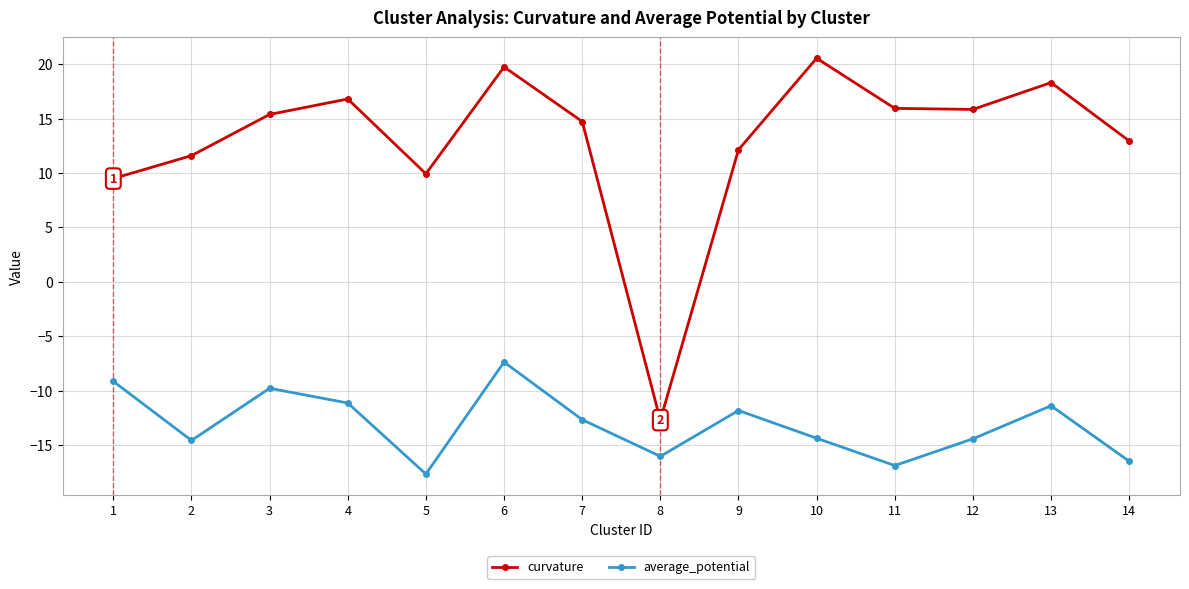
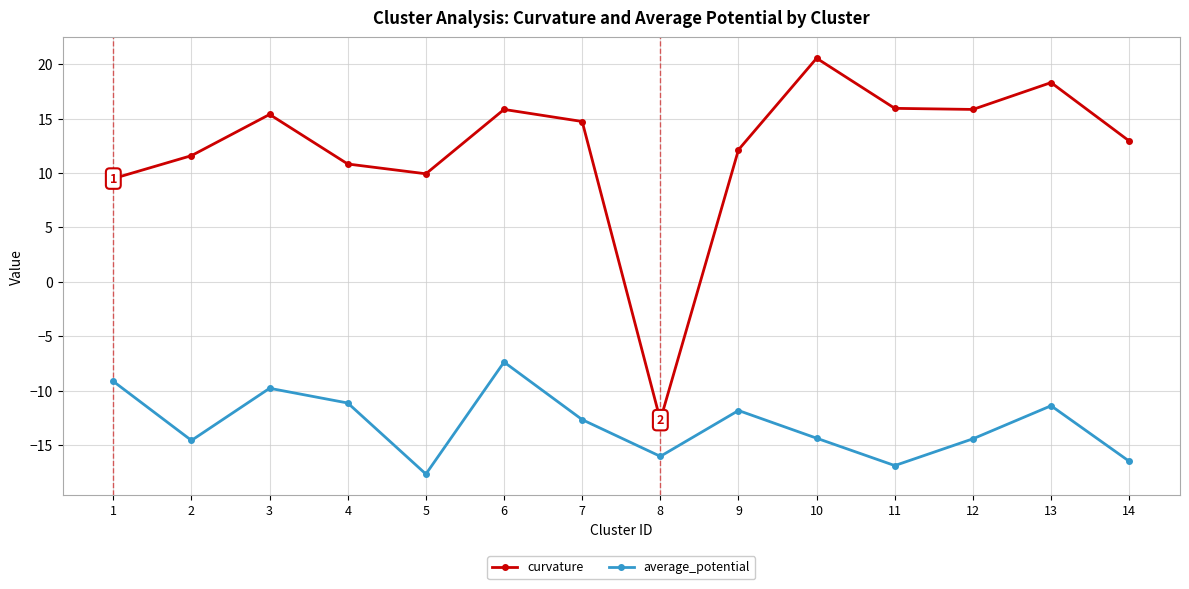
  {
    "curvature": {
      "2": 11.6,
      "3": 15.4,
-     "4": 16.8,
+     "4": 10.8,
      "5": 9.9,
-     "6": 19.8,
+     "6": 15.9,
      "7": 14.8,
      "9": 12.2,
      "10": 20.6,
      "11": 16.0,
      "12": 15.9,
      "13": 18.3,
      "14": 13.0
    },
    "average_potential": {
      "1": -9.2,
      "2": -14.6,
      "3": -9.8,
      "4": -11.1,
      "5": -17.7,
      "6": -7.4,
      "7": -12.7,
      "8": -16.1,
      "9": -11.8,
      "10": -14.4,
      "11": -16.9,
      "12": -14.4,
      "13": -11.4,
      "14": -16.5
    }
  }
